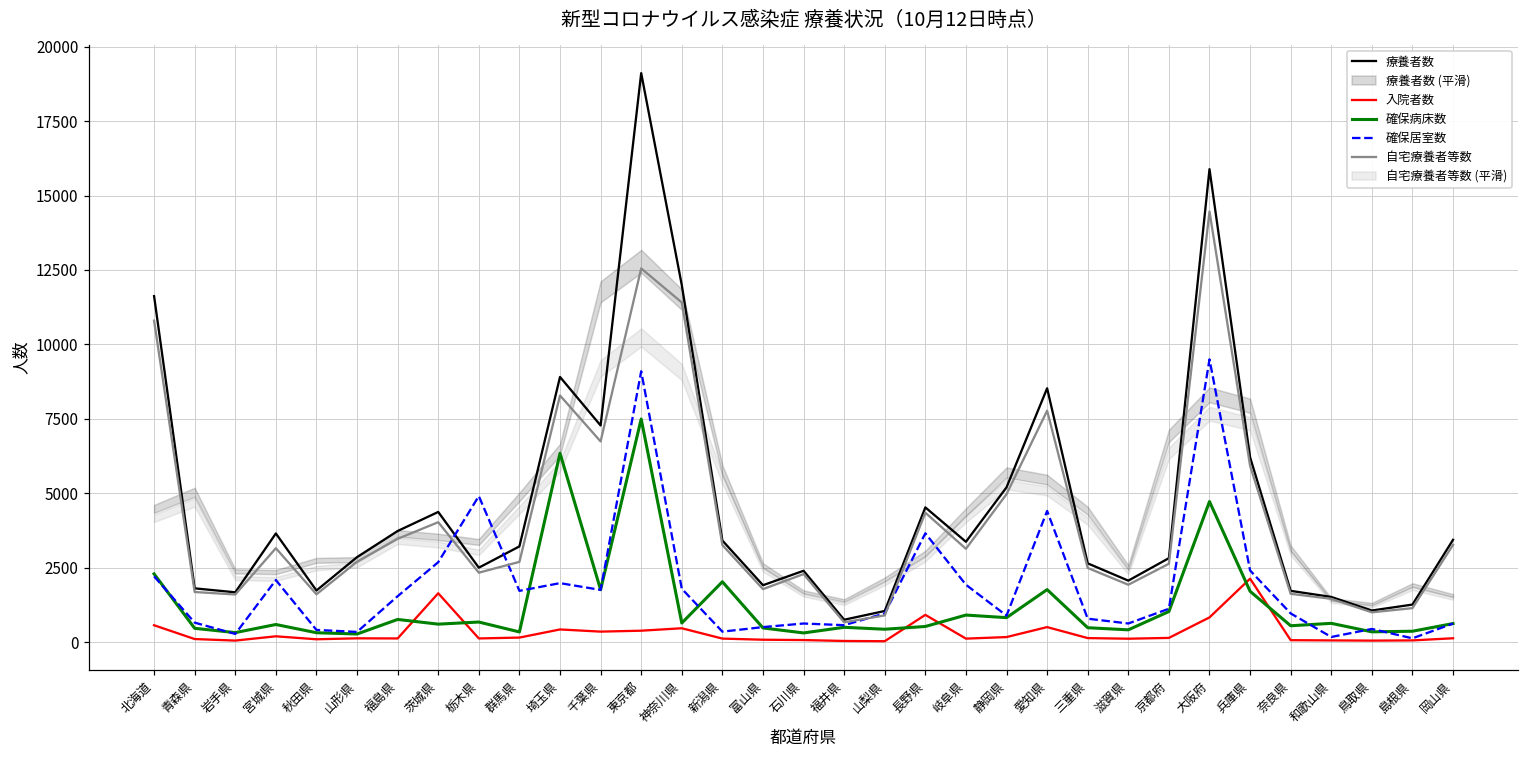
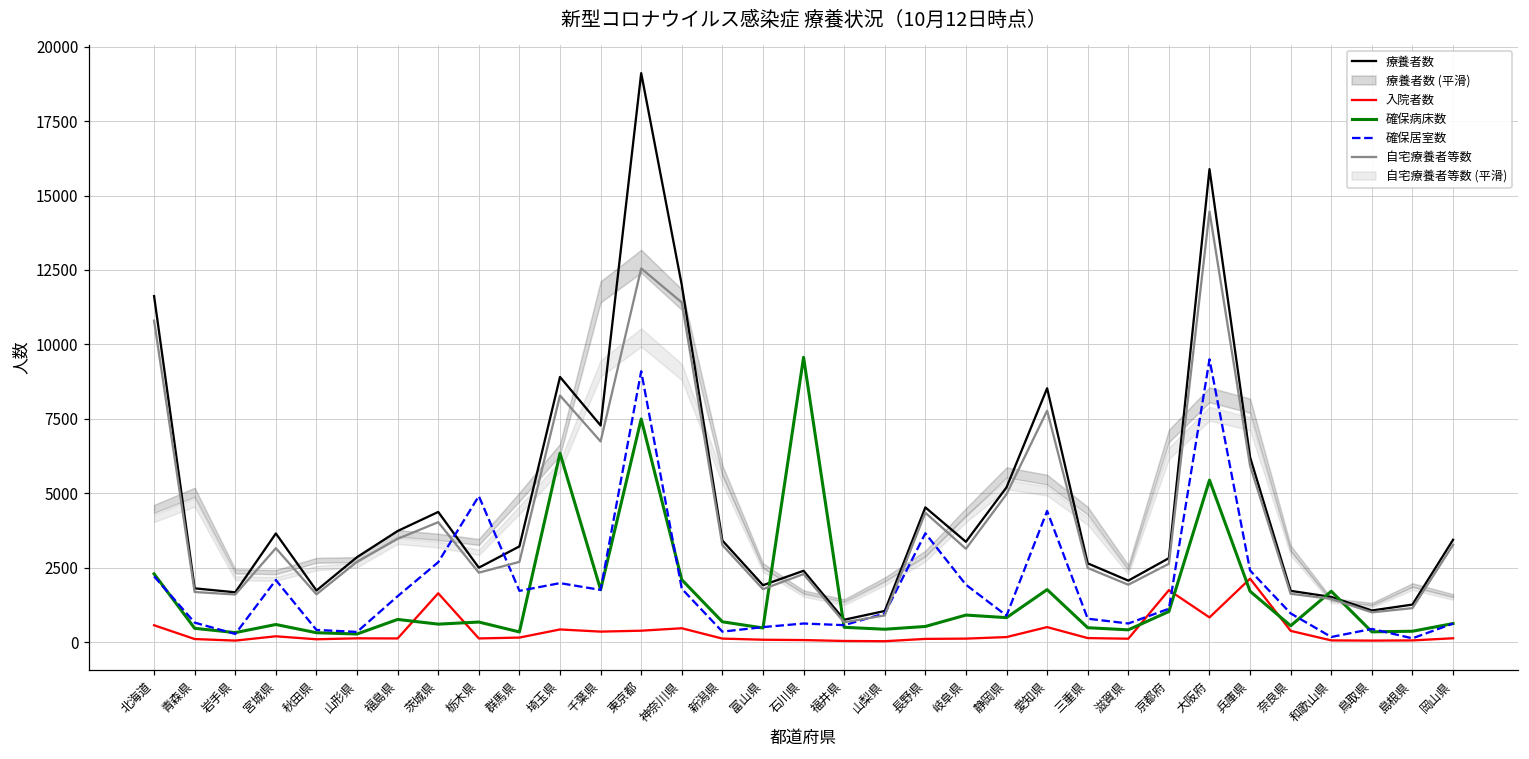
  {
    "入院者数": {
      "北海道": 600,
      "青森県": 100,
      "岩手県": 100,
      "宮城県": 200,
      "秋田県": 100,
      "山形県": 100,
      "福島県": 100,
      "茨城県": 1600,
      "栃木県": 100,
      "群馬県": 200,
      "埼玉県": 400,
      "千葉県": 400,
      "東京都": 400,
      "神奈川県": 500,
      "新潟県": 100,
      "富山県": 100,
      "石川県": 100,
      "福井県": 0,
      "山梨県": 0,
-     "長野県": 900,
+     "長野県": 100,
      "岐阜県": 100,
      "静岡県": 200,
      "愛知県": 500,
      "三重県": 100,
      "滋賀県": 100,
-     "京都府": 100,
+     "京都府": 1800,
      "大阪府": 800,
      "兵庫県": 2100,
-     "奈良県": 100,
+     "奈良県": 400,
      "和歌山県": 100,
      "鳥取県": 100,
      "岡山県": 100
    },
    "確保病床数": {
      "青森県": 500,
      "宮城県": 600,
      "福島県": 800,
      "茨城県": 600,
      "栃木県": 700,
      "群馬県": 300,
      "埼玉県": 6300,
      "東京都": 7500,
-     "神奈川県": 600,
-     "新潟県": 2000,
-     "石川県": 300,
+     "神奈川県": 2100,
+     "新潟県": 700,
+     "石川県": 9600,
      "山梨県": 400,
      "長野県": 500,
      "岐阜県": 900,
      "愛知県": 1800,
      "三重県": 500,
      "滋賀県": 400,
-     "大阪府": 4700,
+     "大阪府": 5400,
      "兵庫県": 1700,
      "奈良県": 600,
-     "和歌山県": 600,
+     "和歌山県": 1700,
      "鳥取県": 400,
      "島根県": 400
    },
    "確保居室数": {
      "青森県": 700,
      "宮城県": 2100,
      "福島県": 1500,
      "茨城県": 2700,
      "栃木県": 4900,
      "群馬県": 1700,
      "埼玉県": 2000,
      "東京都": 9100,
      "神奈川県": 1800,
      "新潟県": 400,
      "石川県": 600,
      "長野県": 3700,
      "岐阜県": 1900,
      "愛知県": 4400,
      "三重県": 800,
      "滋賀県": 600,
      "大阪府": 9500,
      "兵庫県": 2400,
      "奈良県": 1000,
      "和歌山県": 200,
      "鳥取県": 400
    }
  }
